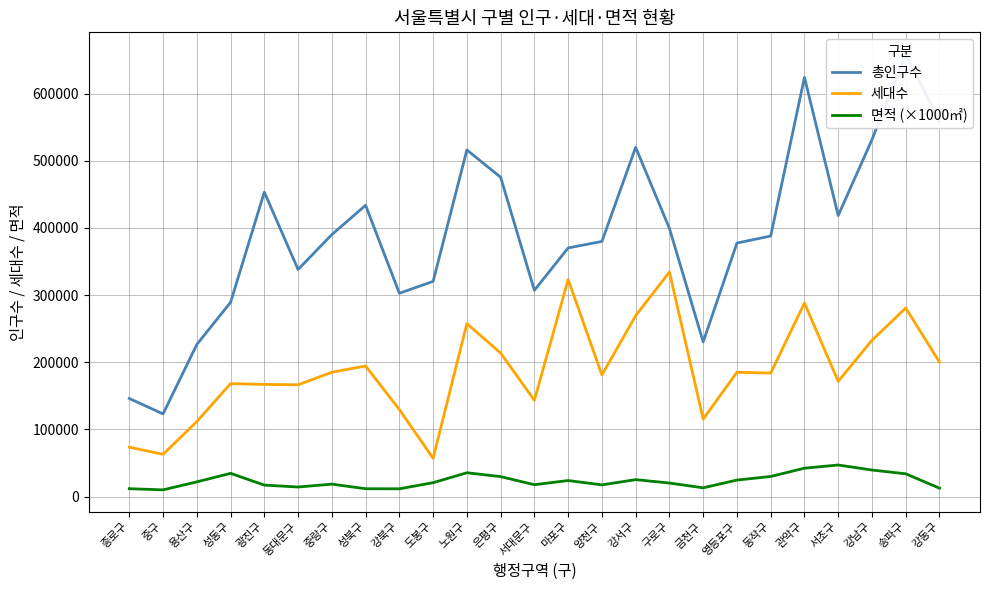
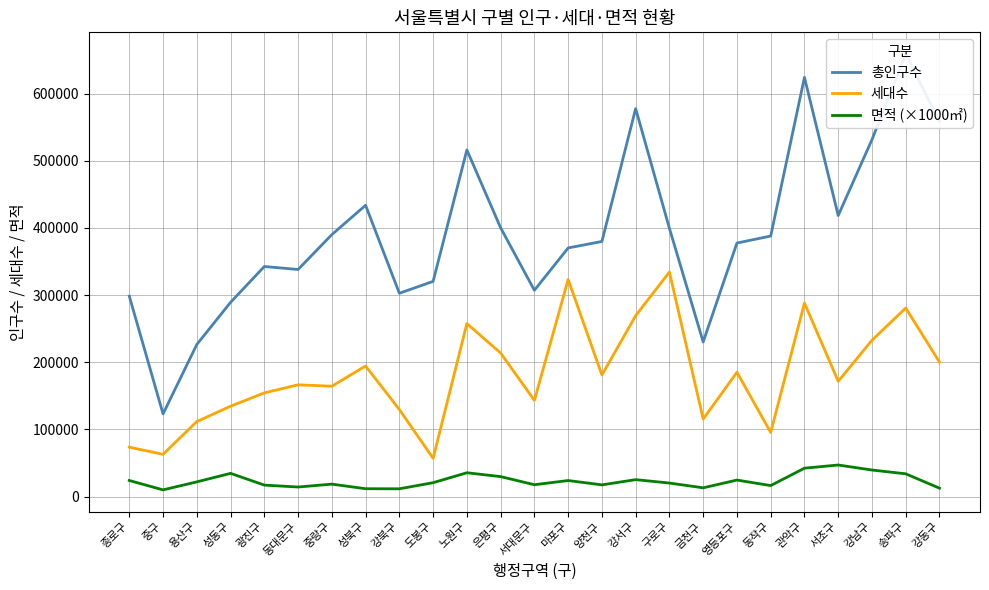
  {
    "총인구수": {
-     "종로구": 150000,
+     "종로구": 300000,
      "중구": 120000,
      "용산구": 230000,
      "성동구": 290000,
-     "광진구": 450000,
+     "광진구": 340000,
      "동대문구": 340000,
      "중랑구": 390000,
      "성북구": 430000,
      "강북구": 300000,
      "도봉구": 320000,
      "노원구": 520000,
-     "은평구": 480000,
+     "은평구": 400000,
      "서대문구": 310000,
      "마포구": 370000,
      "양천구": 380000,
-     "강서구": 520000,
+     "강서구": 580000,
      "구로구": 400000,
      "금천구": 230000,
      "영등포구": 380000,
      "동작구": 390000,
      "관악구": 620000,
      "서초구": 420000,
      "강남구": 530000
    },
    "세대수": {
      "종로구": 70000,
      "중구": 60000,
      "용산구": 110000,
-     "성동구": 170000,
-     "광진구": 170000,
+     "성동구": 130000,
+     "광진구": 150000,
      "동대문구": 170000,
-     "중랑구": 190000,
+     "중랑구": 160000,
      "성북구": 190000,
      "강북구": 130000,
      "도봉구": 60000,
      "노원구": 260000,
      "은평구": 210000,
      "서대문구": 140000,
      "마포구": 320000,
      "양천구": 180000,
      "강서구": 270000,
      "구로구": 330000,
      "금천구": 120000,
      "영등포구": 190000,
-     "동작구": 180000,
+     "동작구": 100000,
      "관악구": 290000,
      "서초구": 170000,
      "강남구": 230000,
      "송파구": 280000,
      "강동구": 200000
    },
    "면적 (×1000㎡)": {
-     "종로구": 10000,
+     "종로구": 20000,
      "중구": 10000,
      "용산구": 20000,
      "성동구": 30000,
      "광진구": 20000,
      "동대문구": 10000,
      "중랑구": 20000,
      "성북구": 10000,
      "강북구": 10000,
      "도봉구": 20000,
      "노원구": 40000,
      "은평구": 30000,
      "서대문구": 20000,
      "마포구": 20000,
      "양천구": 20000,
      "강서구": 30000,
      "구로구": 20000,
      "금천구": 10000,
      "영등포구": 20000,
-     "동작구": 30000,
+     "동작구": 20000,
      "관악구": 40000,
      "서초구": 50000,
      "강남구": 40000,
      "송파구": 30000,
      "강동구": 10000
    }
  }
